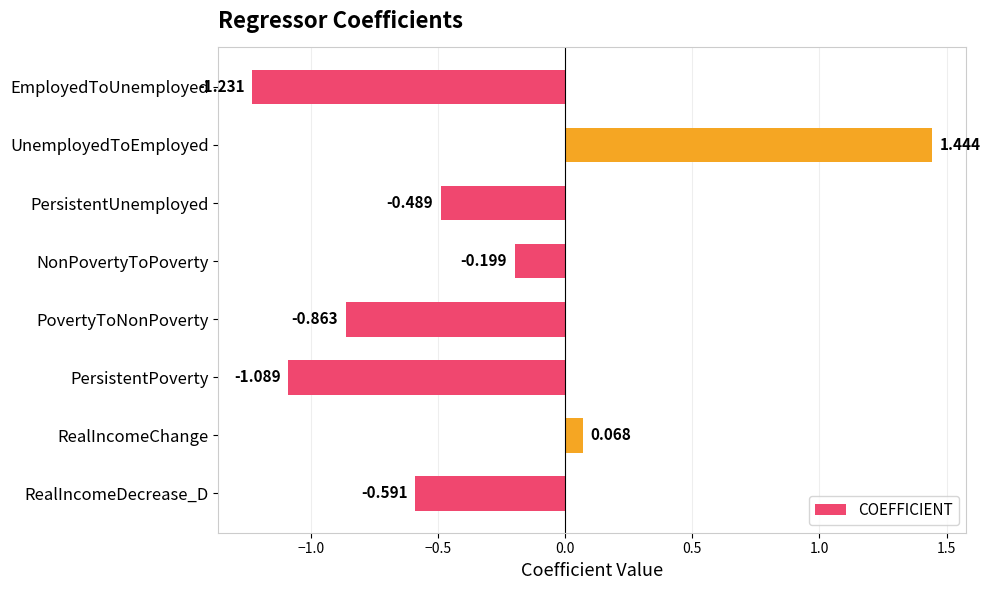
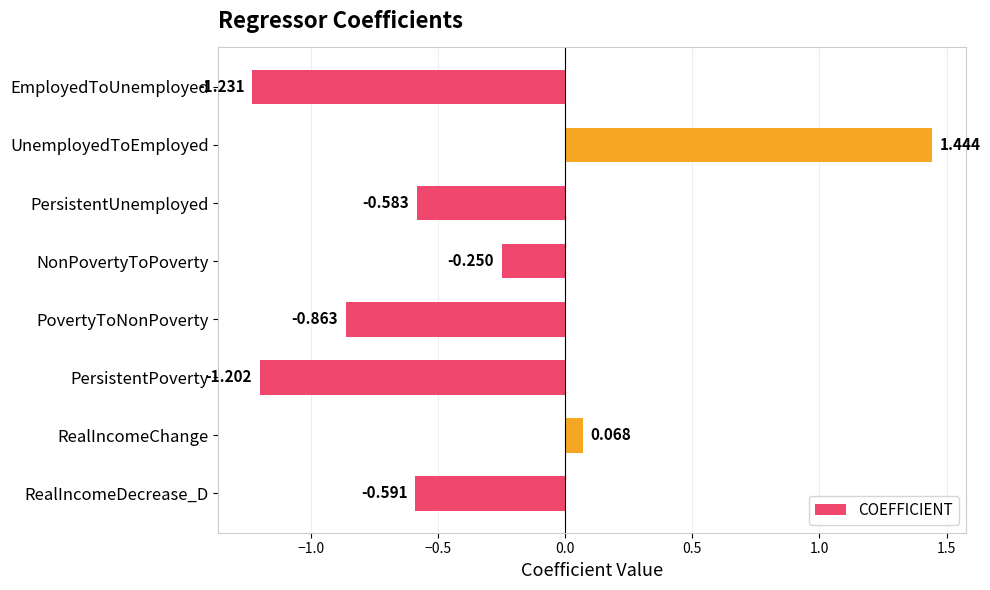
  {
    "EmployedToUnemployed": -1.231,
    "UnemployedToEmployed": 1.444,
-   "PersistentUnemployed": -0.489,
-   "NonPovertyToPoverty": -0.199,
+   "PersistentUnemployed": -0.583,
+   "NonPovertyToPoverty": -0.250,
    "PovertyToNonPoverty": -0.863,
-   "PersistentPoverty": -1.089,
+   "PersistentPoverty": -1.202,
    "RealIncomeChange": 0.068,
    "RealIncomeDecrease_D": -0.591
  }
